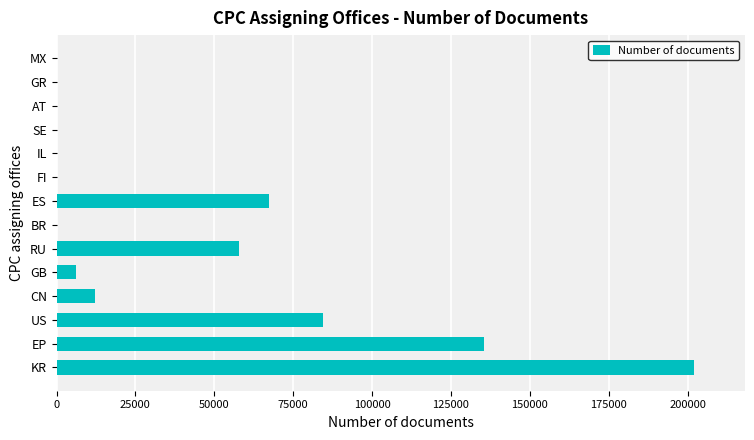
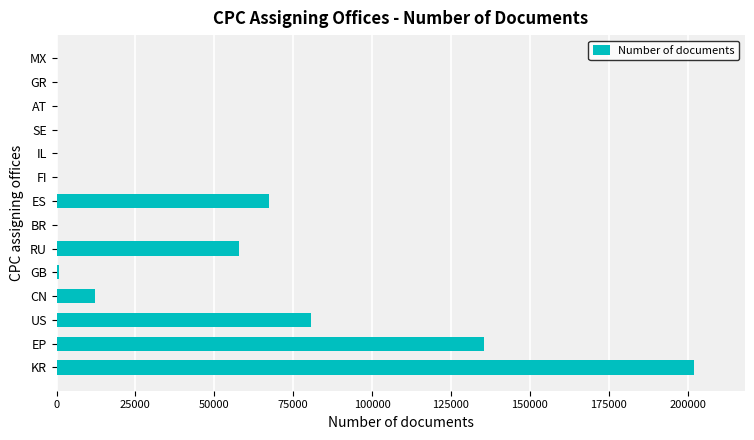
  {
    "ES": 67000,
    "RU": 58000,
-   "GB": 6000,
+   "GB": 1000,
    "CN": 12000,
-   "US": 85000,
+   "US": 81000,
    "EP": 135000,
    "KR": 202000
  }
